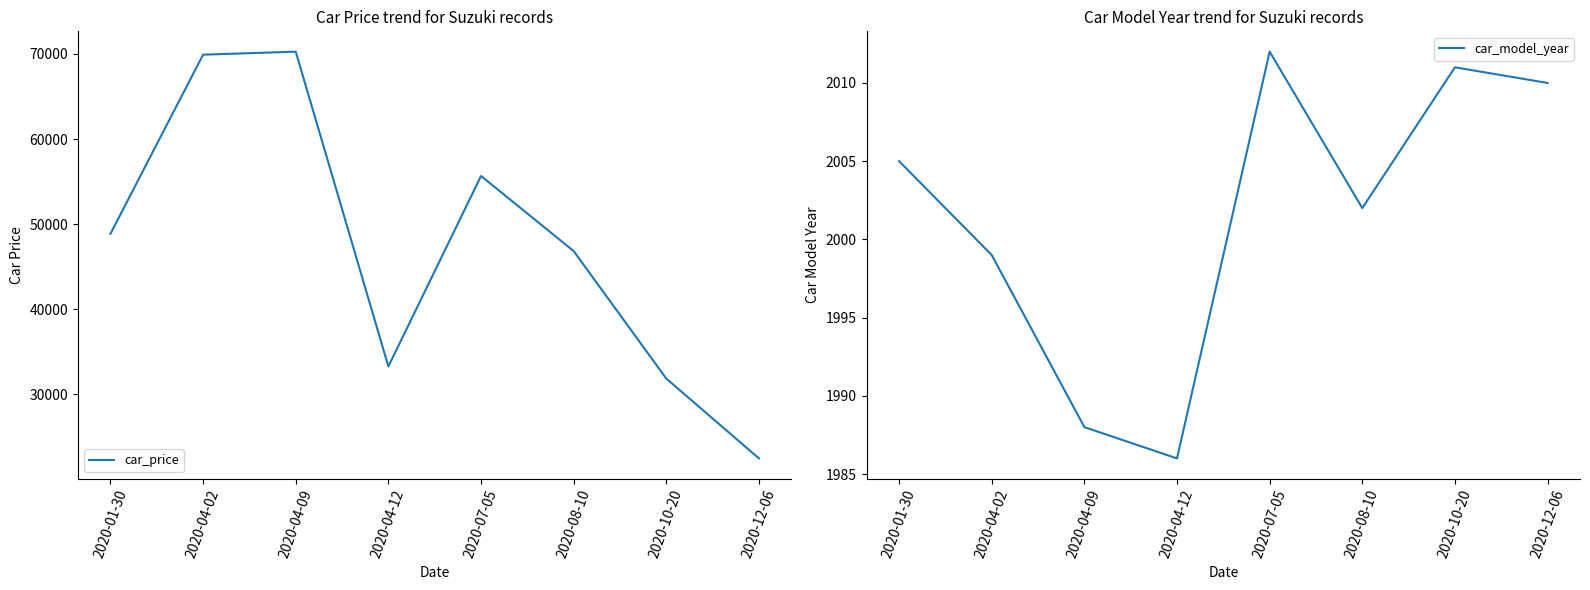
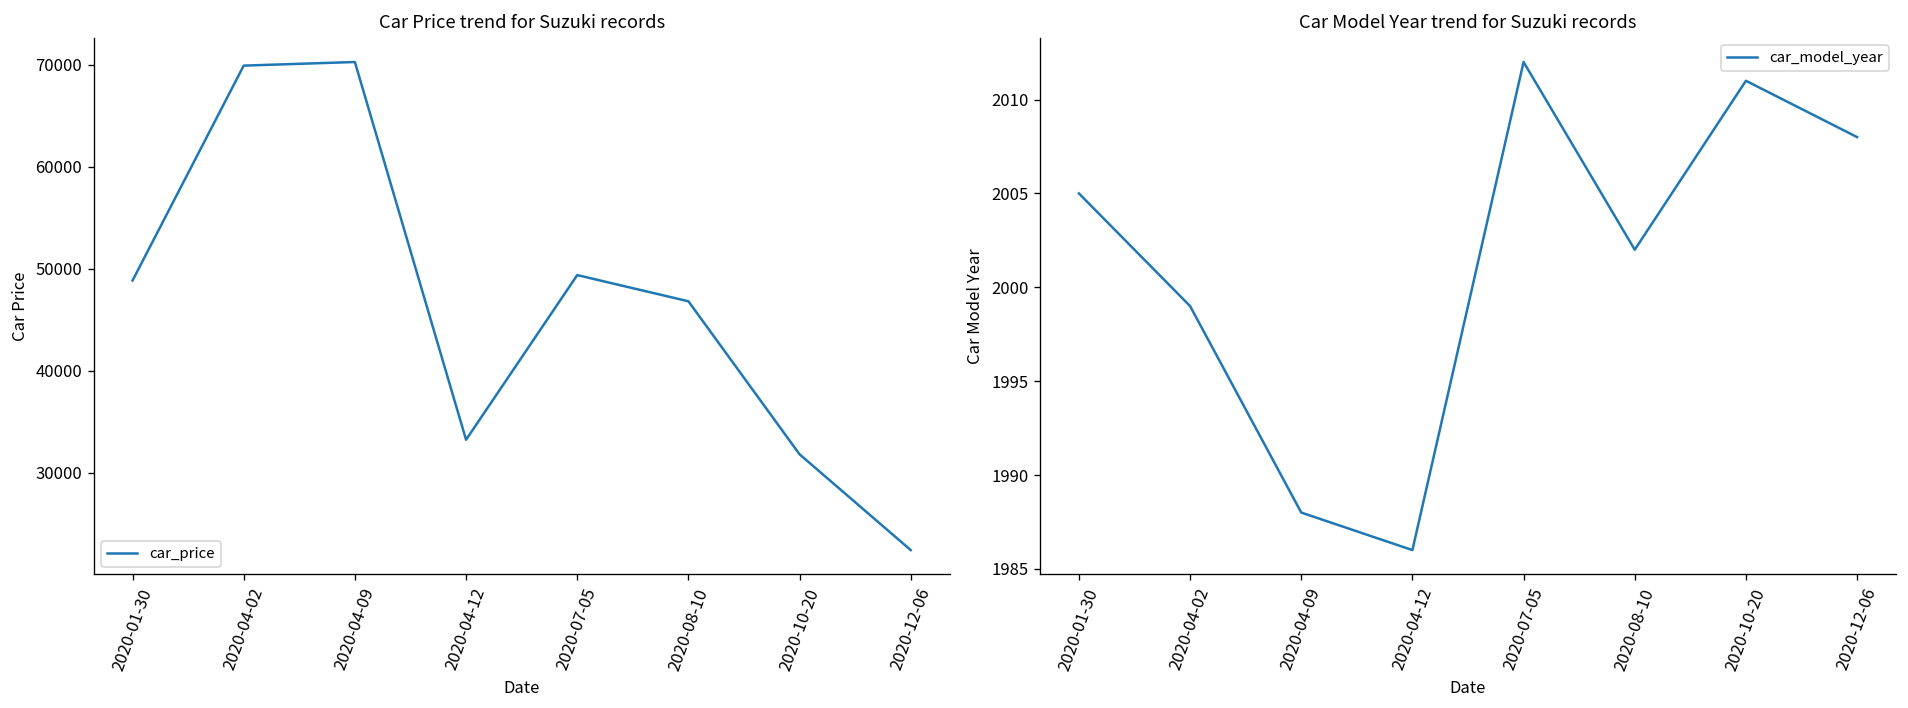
  {
    "Car Price trend for Suzuki records": {
      "2020-01-30": 49000,
      "2020-04-02": 70000,
      "2020-04-09": 70000,
      "2020-04-12": 33000,
-     "2020-07-05": 56000,
+     "2020-07-05": 49000,
      "2020-08-10": 47000,
      "2020-10-20": 32000,
      "2020-12-06": 22000
    },
    "Car Model Year trend for Suzuki records": {
      "2020-01-30": 2005,
      "2020-04-02": 1999,
      "2020-04-09": 1988,
      "2020-04-12": 1986,
      "2020-07-05": 2012,
      "2020-08-10": 2002,
      "2020-10-20": 2011,
-     "2020-12-06": 2010
+     "2020-12-06": 2008
    }
  }
